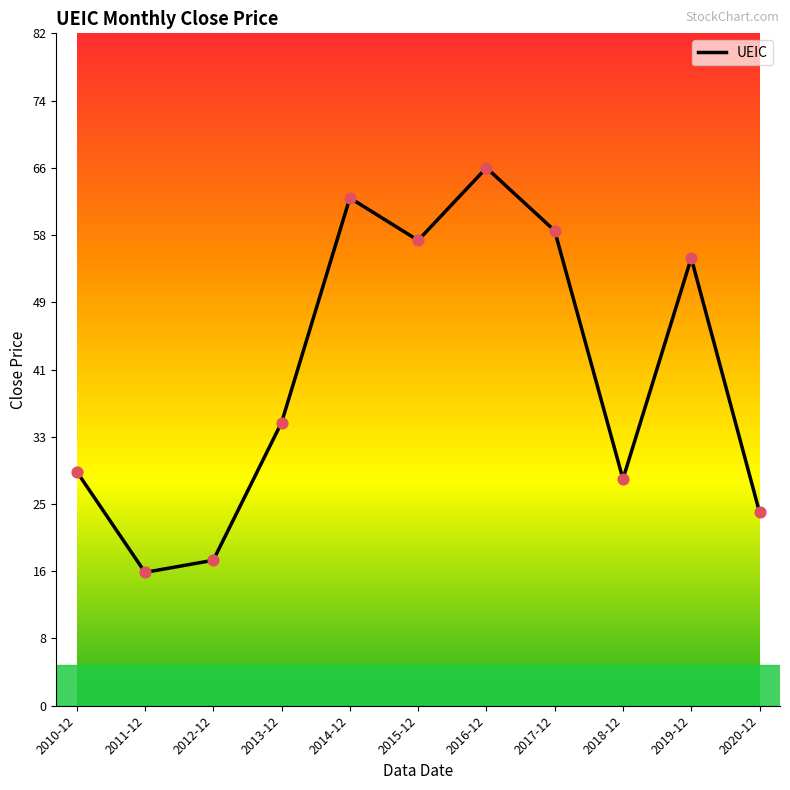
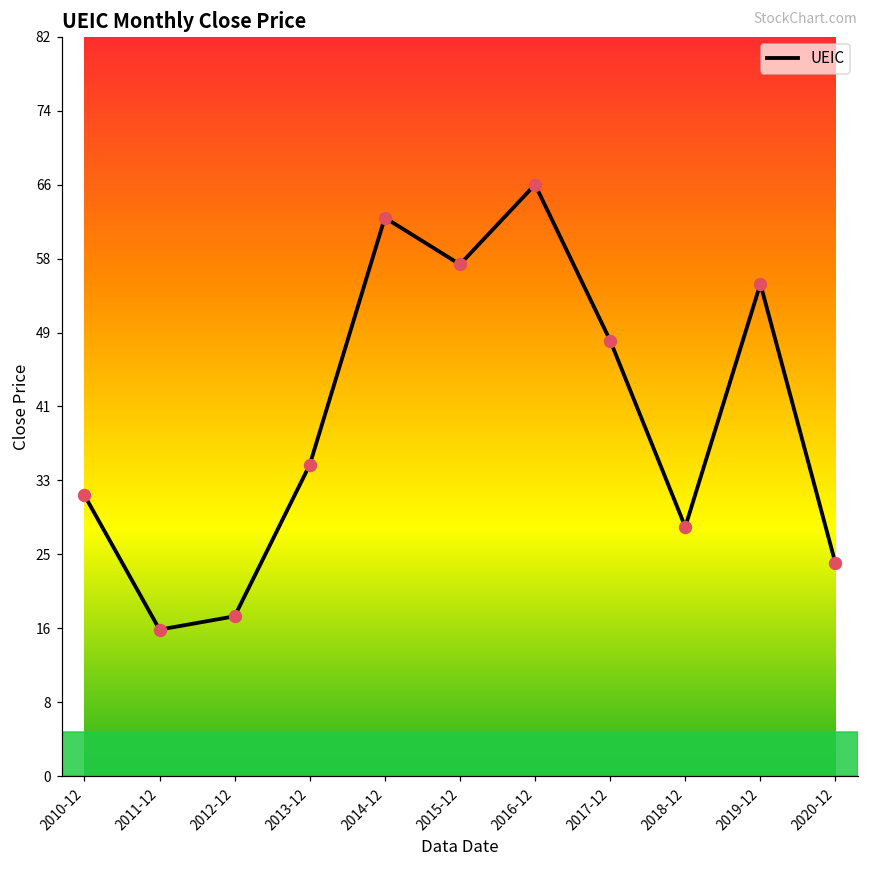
  {
-   "2010-12": 29,
+   "2010-12": 31,
    "2011-12": 16,
    "2012-12": 18,
    "2013-12": 35,
    "2014-12": 62,
    "2015-12": 57,
    "2016-12": 66,
-   "2017-12": 58,
+   "2017-12": 49,
    "2018-12": 28,
    "2019-12": 55,
    "2020-12": 24
  }
